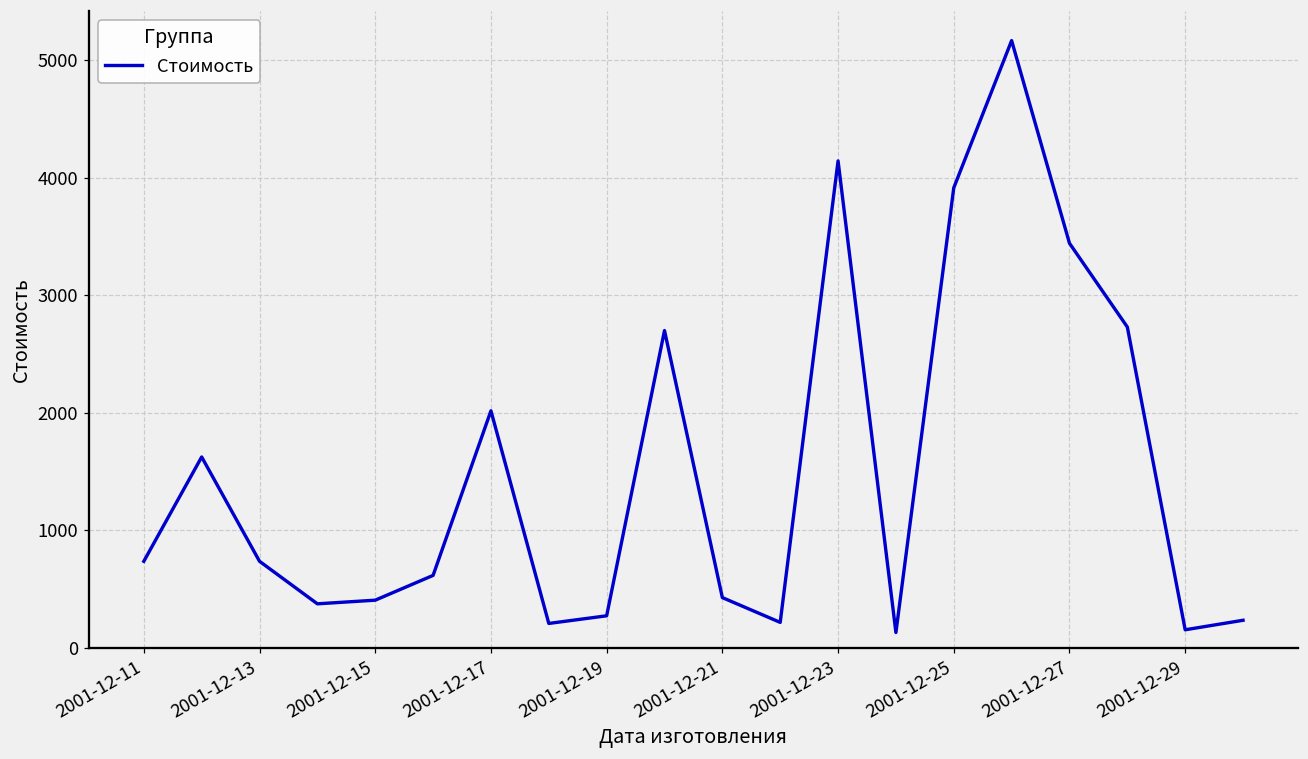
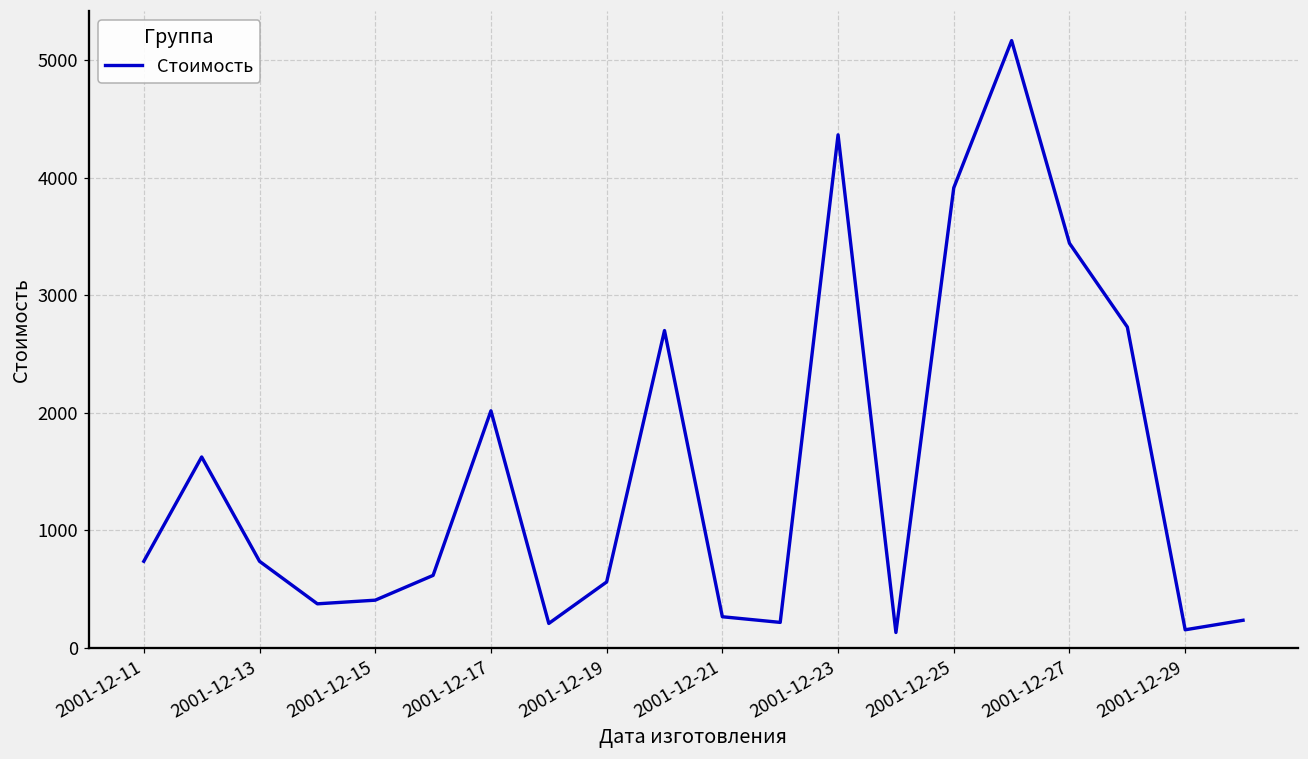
  {
    "2001-12-11": 740,
    "2001-12-13": 740,
    "2001-12-15": 410,
    "2001-12-17": 2020,
-   "2001-12-19": 270,
-   "2001-12-21": 430,
-   "2001-12-23": 4140,
+   "2001-12-19": 560,
+   "2001-12-21": 260,
+   "2001-12-23": 4370,
    "2001-12-25": 3920,
    "2001-12-27": 3440,
    "2001-12-29": 150
  }
